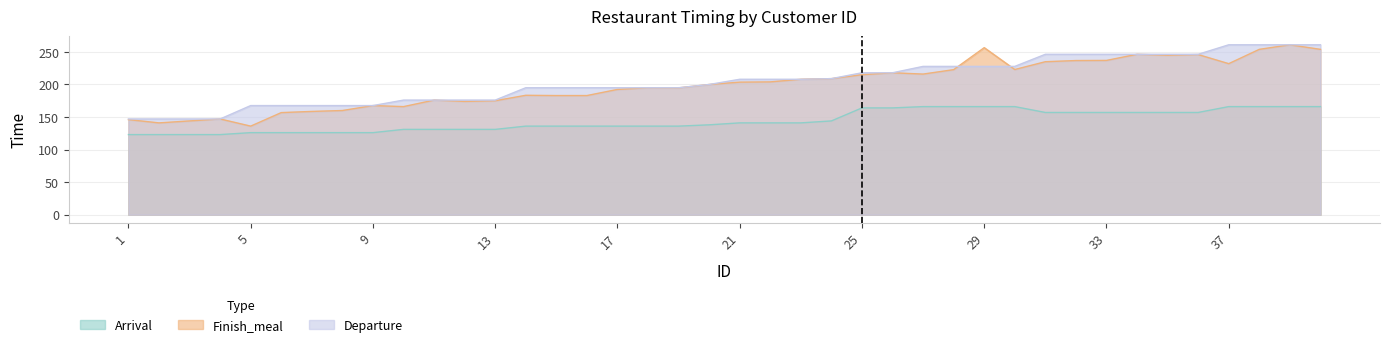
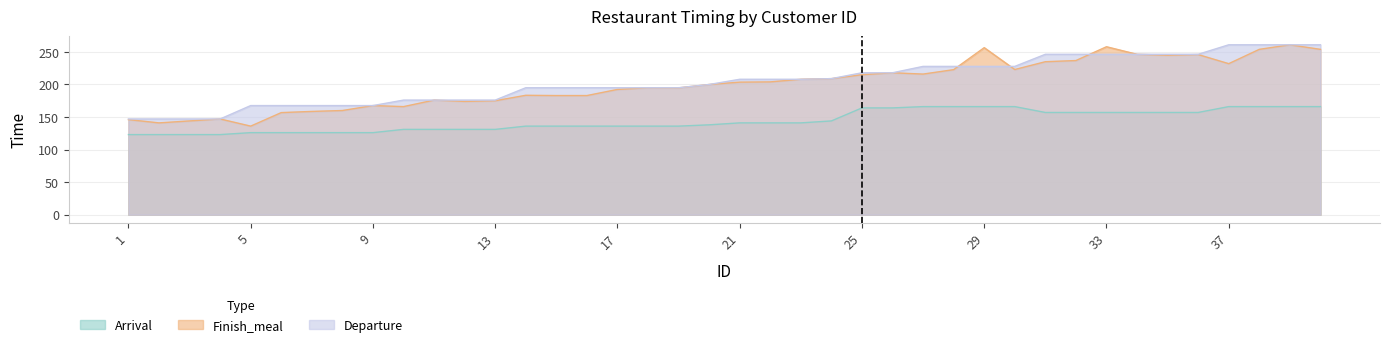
  {
    "Finish_meal": {
      "5": 140,
      "21": 200,
      "29": 260,
-     "33": 240,
+     "33": 260,
      "37": 230
    }
  }
